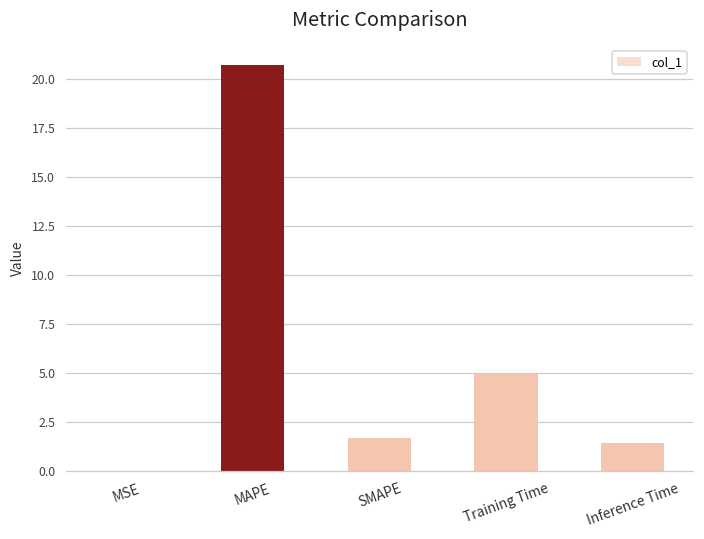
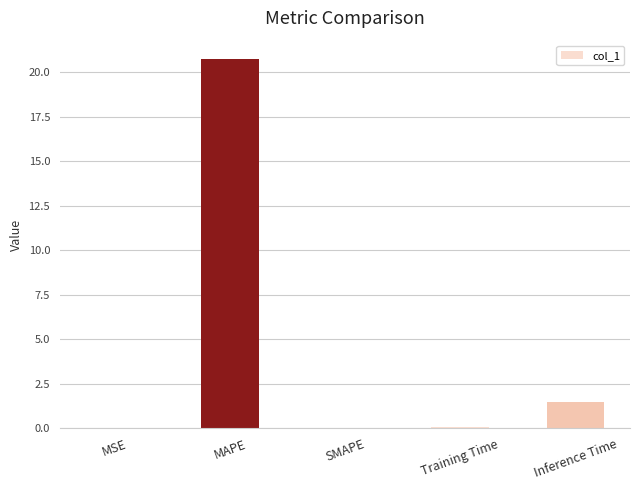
  {
    "MAPE": 20.7,
-   "SMAPE": 1.7,
-   "Training Time": 5.0,
+   "SMAPE": 0.0,
+   "Training Time": 0.1,
    "Inference Time": 1.4
  }
